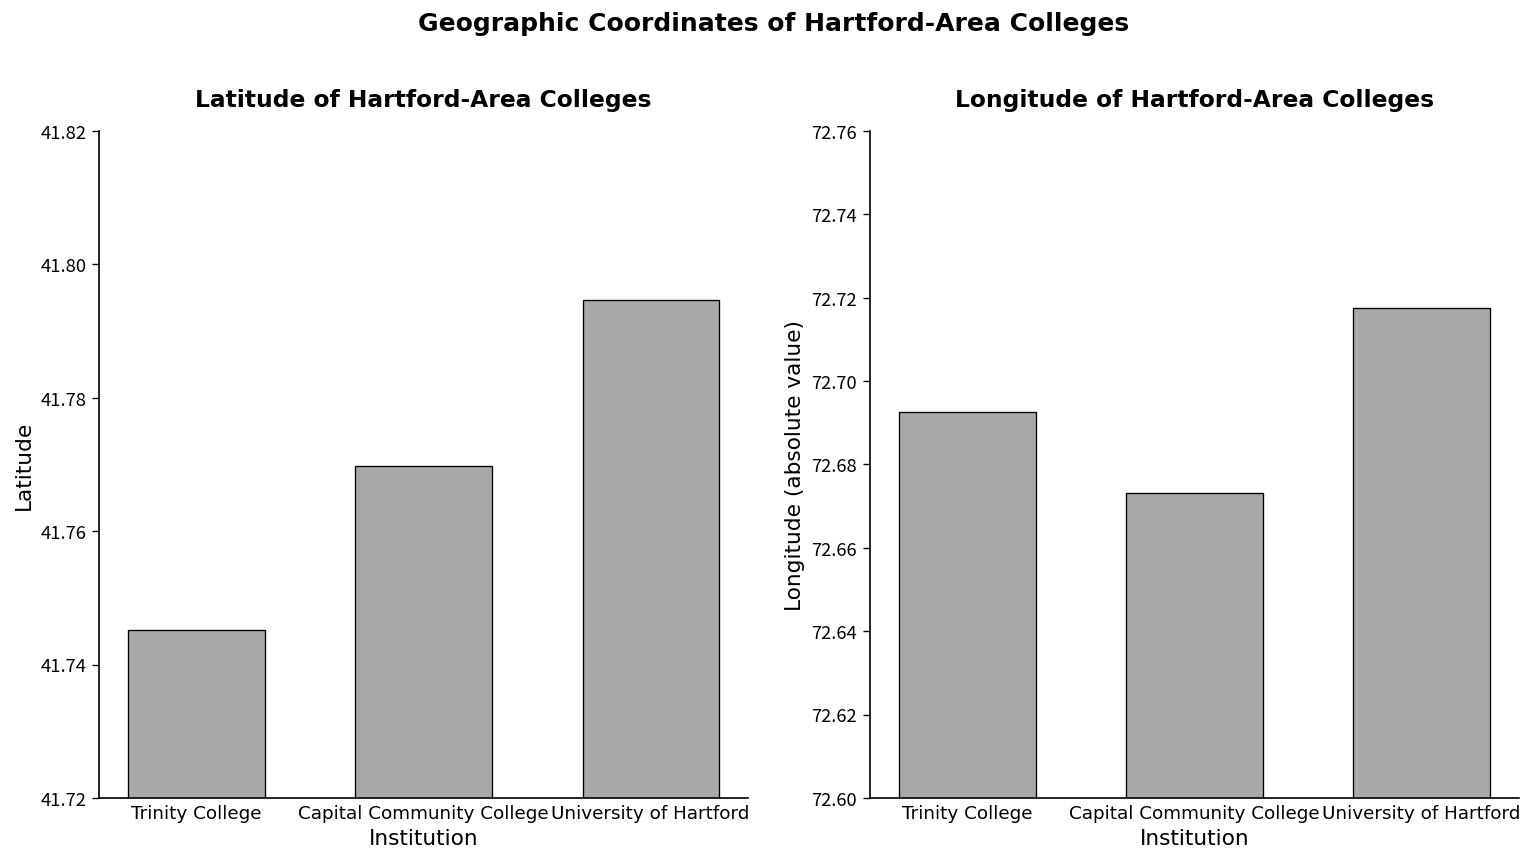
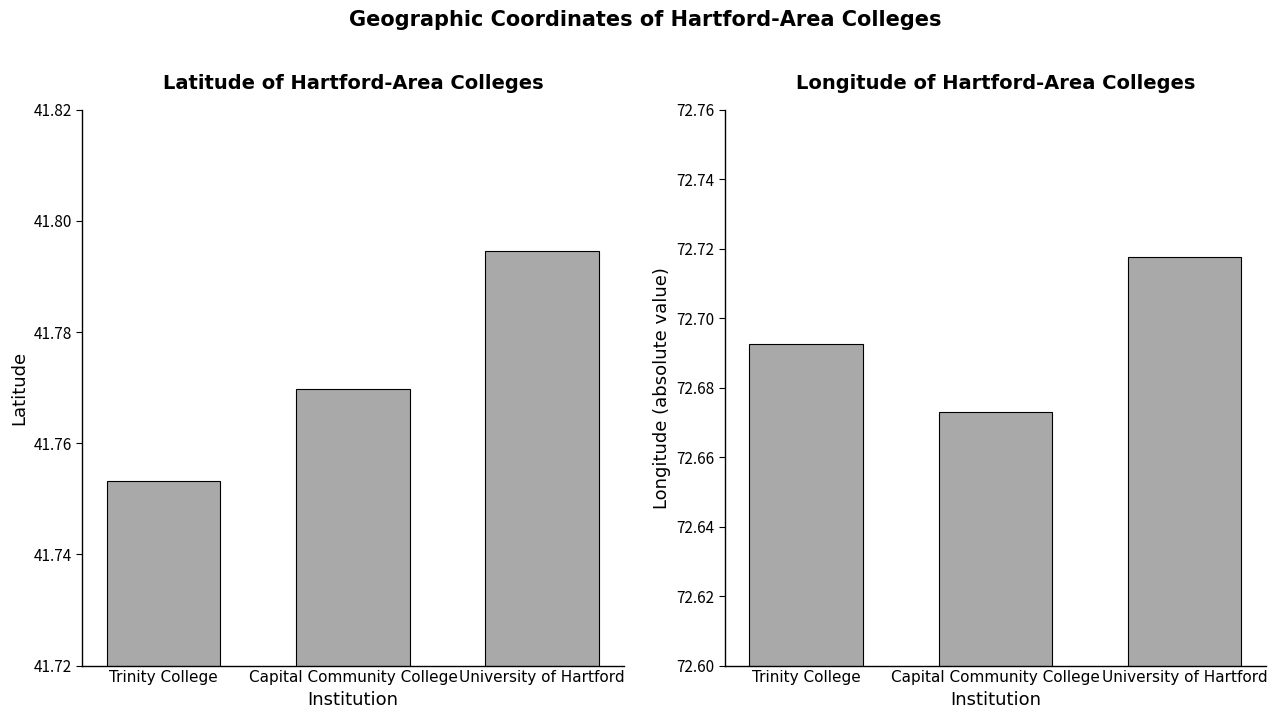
  {
    "Latitude of Hartford-Area Colleges": {
-     "Trinity College": 41.745,
+     "Trinity College": 41.753,
      "Capital Community College": 41.770,
      "University of Hartford": 41.795
    },
    "Longitude of Hartford-Area Colleges": {
      "Trinity College": 72.693,
      "Capital Community College": 72.673,
      "University of Hartford": 72.718
    }
  }
